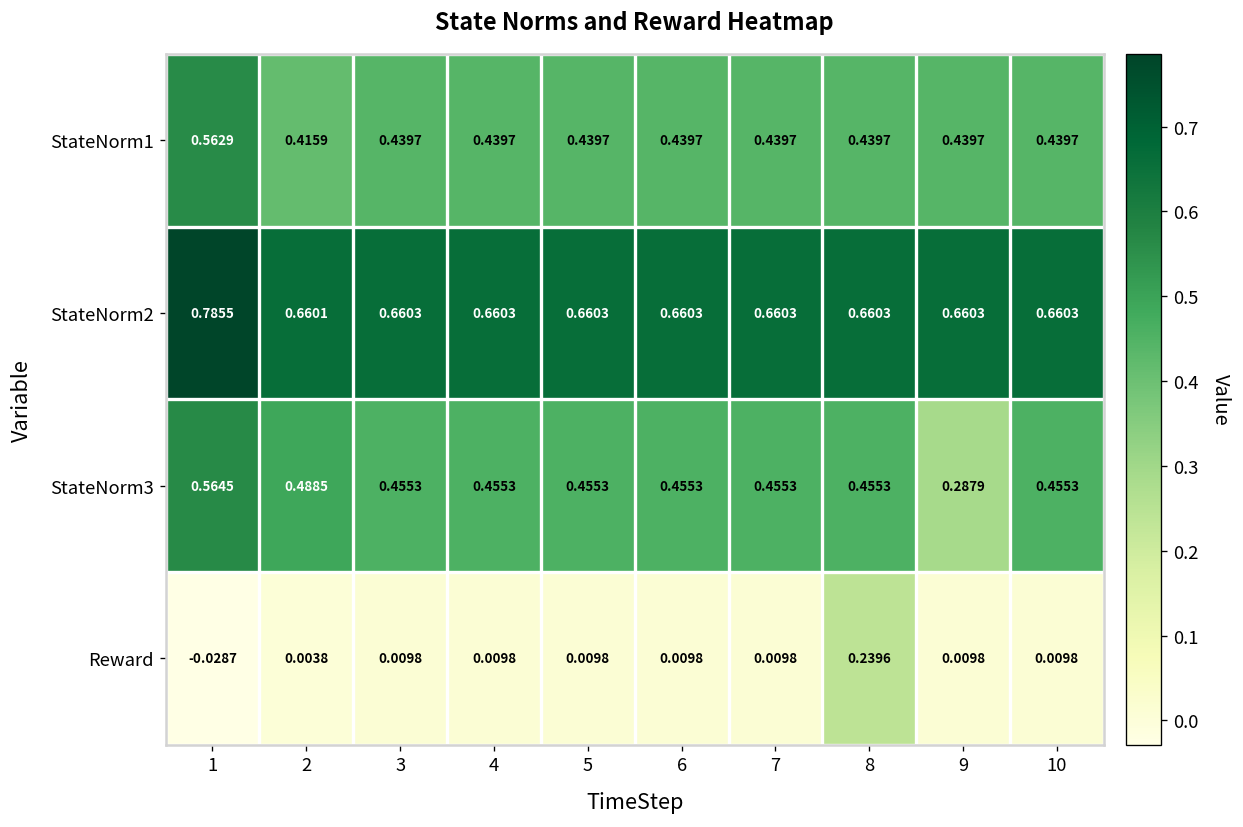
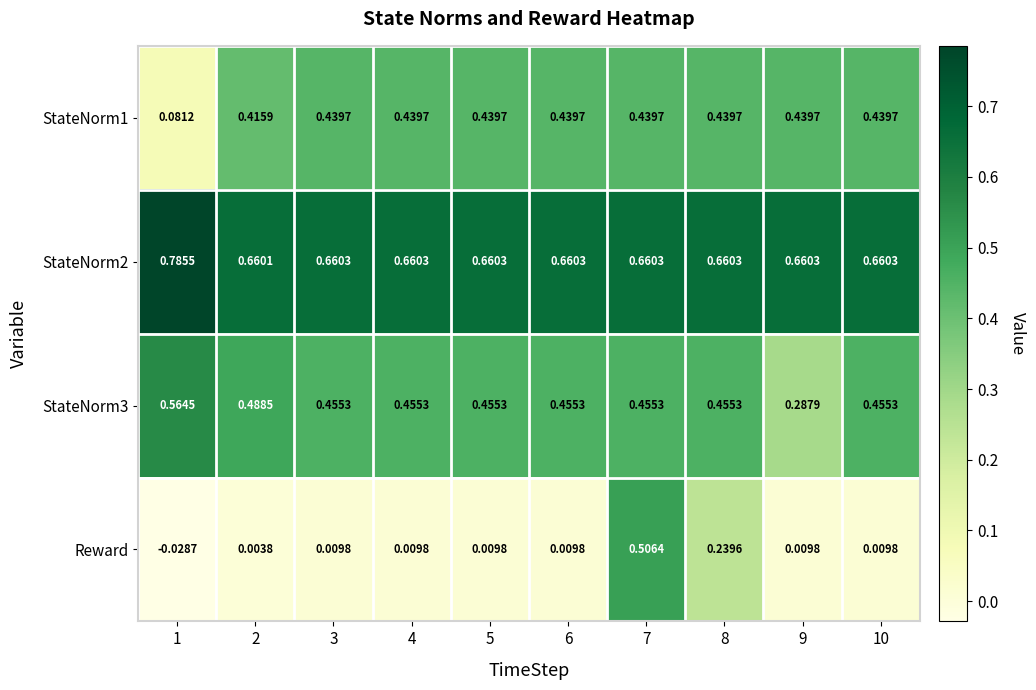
  {
    "StateNorm1": {
-     "1": 0.5629
+     "1": 0.0812
    },
    "Reward": {
-     "7": 0.0098
+     "7": 0.5064
    }
  }
